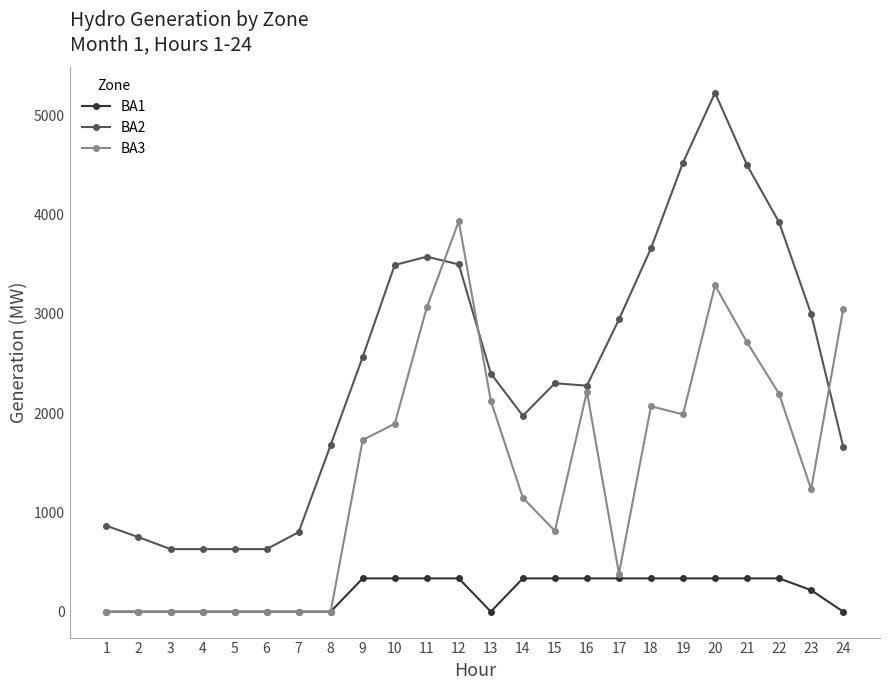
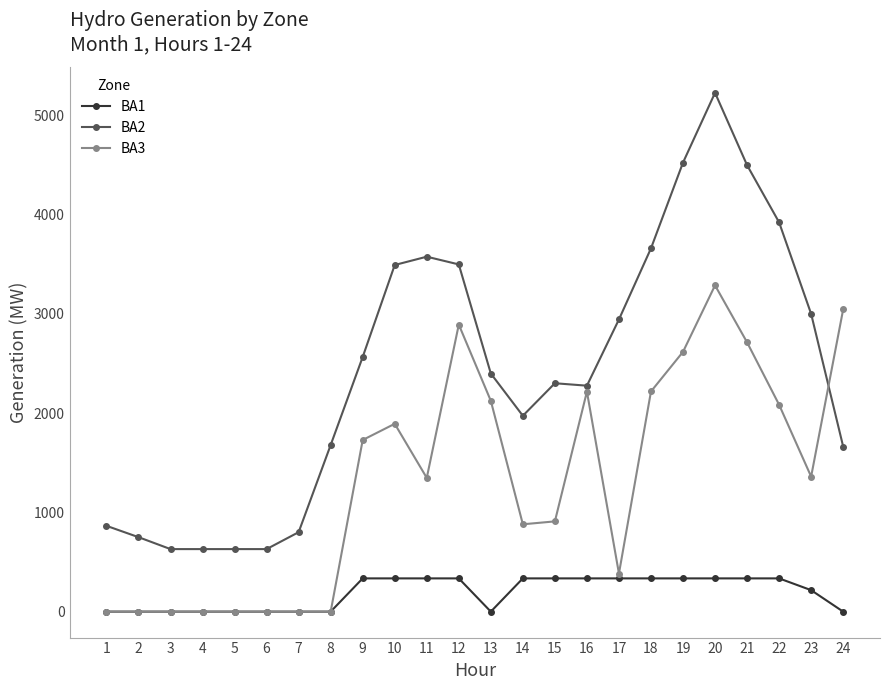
  {
    "BA3": {
      "9": 1700,
      "10": 1900,
-     "11": 3100,
-     "12": 3900,
+     "11": 1300,
+     "12": 2900,
      "13": 2100,
-     "14": 1100,
-     "15": 800,
+     "14": 900,
+     "15": 900,
      "16": 2200,
      "17": 400,
-     "18": 2100,
-     "19": 2000,
+     "18": 2200,
+     "19": 2600,
      "20": 3300,
      "21": 2700,
-     "22": 2200,
-     "23": 1200,
+     "22": 2100,
+     "23": 1400,
      "24": 3000
    }
  }
